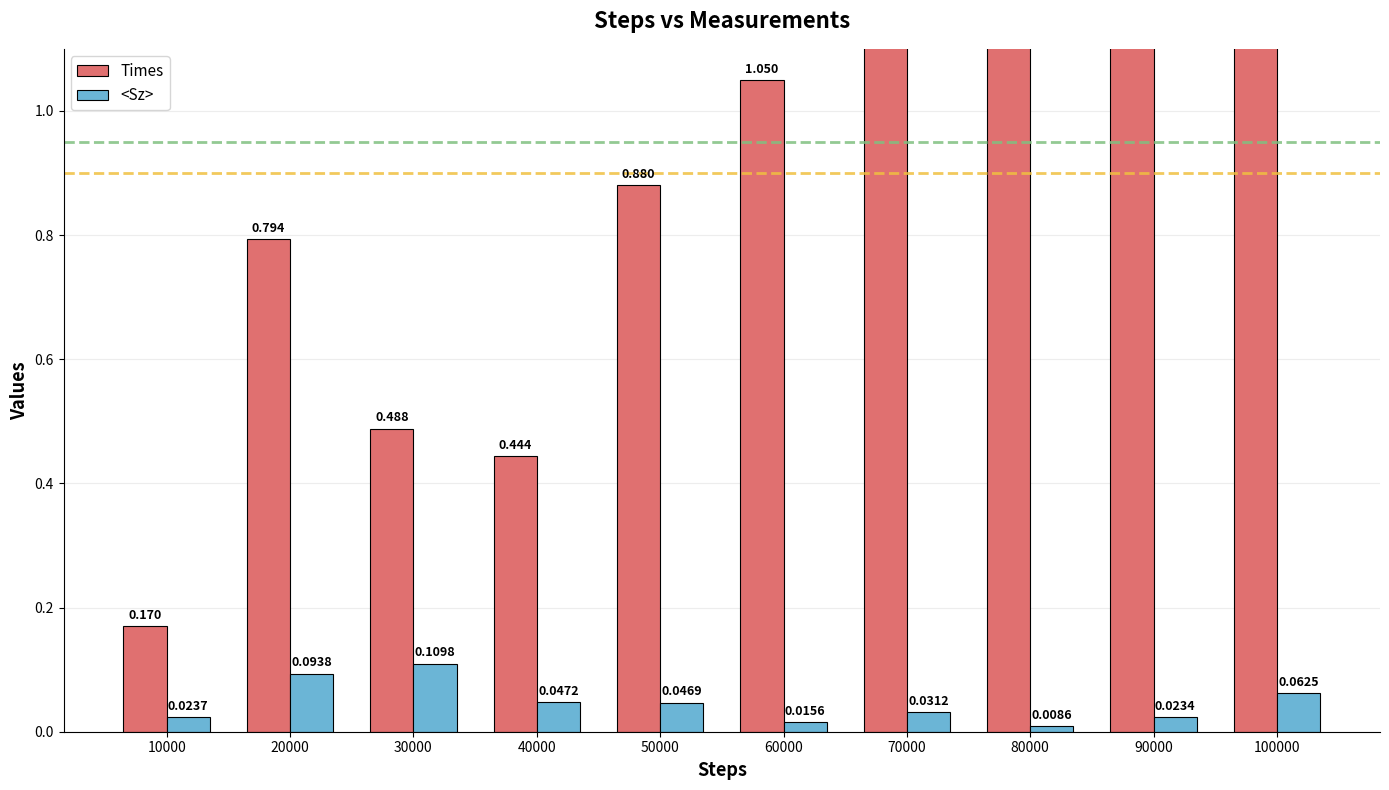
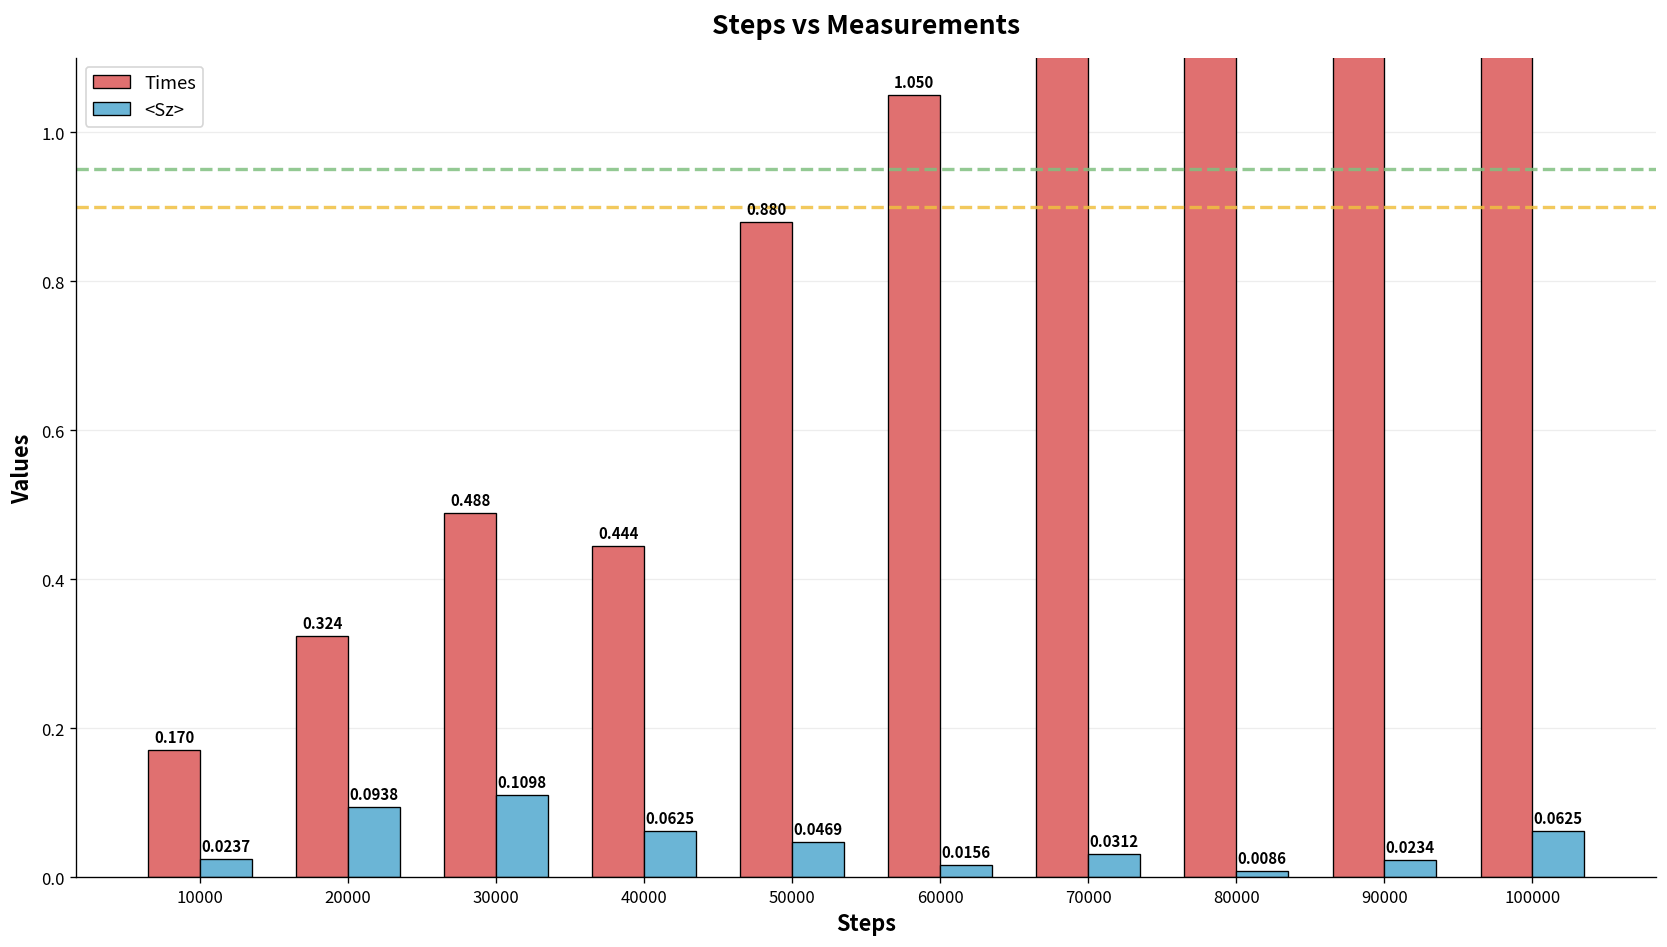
  {
    "Times": {
      "10000": 0.170,
-     "20000": 0.794,
+     "20000": 0.324,
      "30000": 0.488,
      "40000": 0.444,
      "50000": 0.880,
      "60000": 1.050
    },
    "<Sz>": {
      "10000": 0.0237,
      "20000": 0.0938,
      "30000": 0.1098,
-     "40000": 0.0472,
+     "40000": 0.0625,
      "50000": 0.0469,
      "60000": 0.0156,
      "70000": 0.0312,
      "80000": 0.0086,
      "90000": 0.0234,
      "100000": 0.0625
    }
  }
